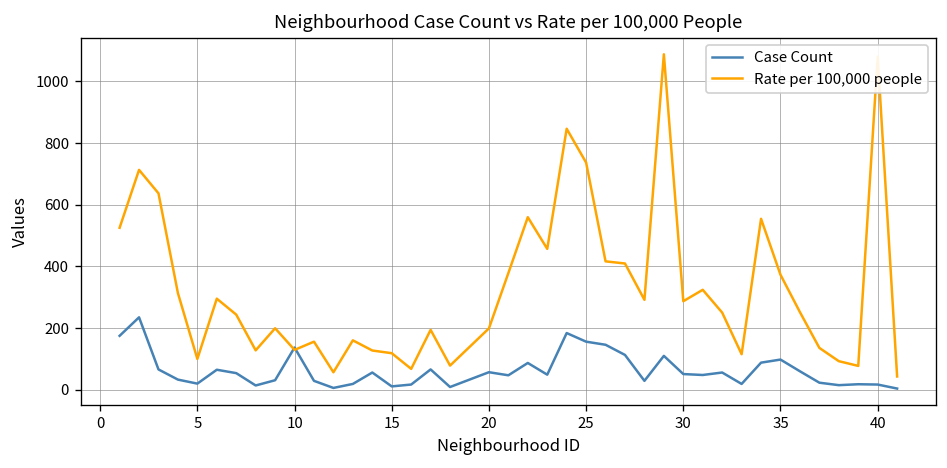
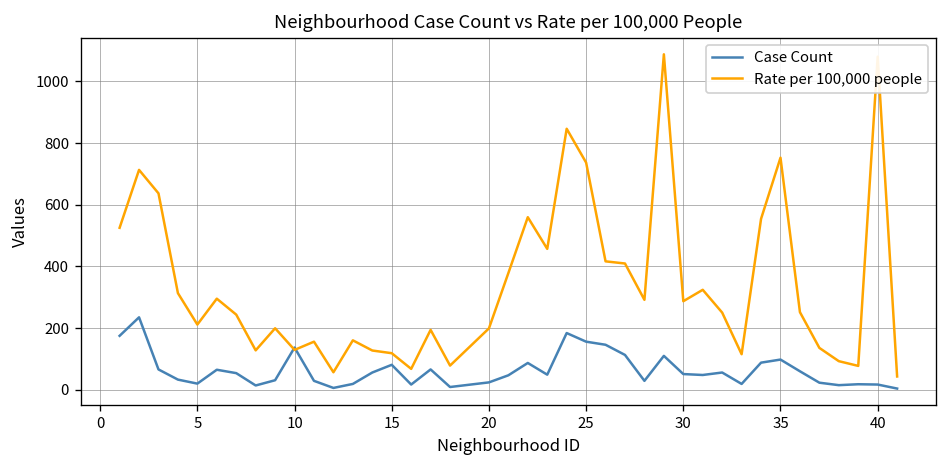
  {
    "Case Count": {
      "5": 20,
-     "15": 10,
-     "20": 60,
+     "15": 80,
+     "20": 20,
      "25": 160,
      "30": 50,
      "35": 100,
      "40": 20
    },
    "Rate per 100,000 people": {
-     "5": 100,
+     "5": 210,
      "15": 120,
      "20": 200,
      "25": 740,
      "30": 290,
-     "35": 370
+     "35": 750
    }
  }
